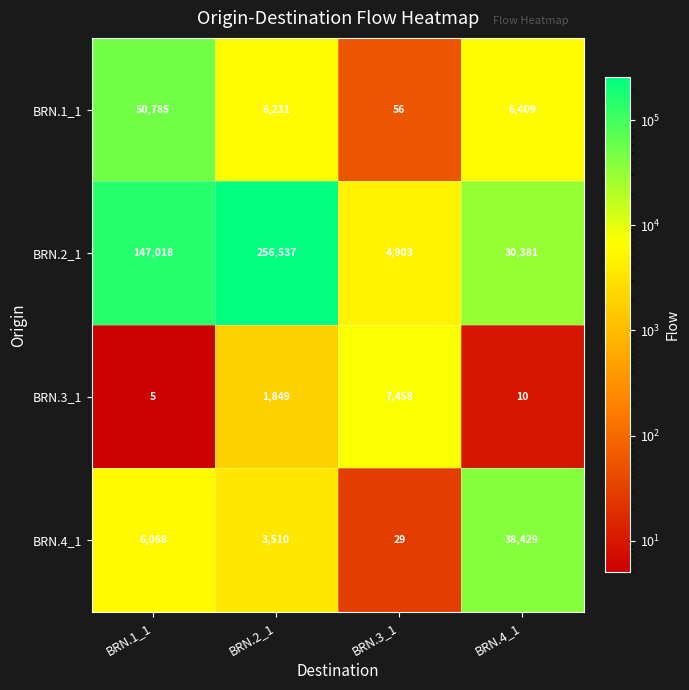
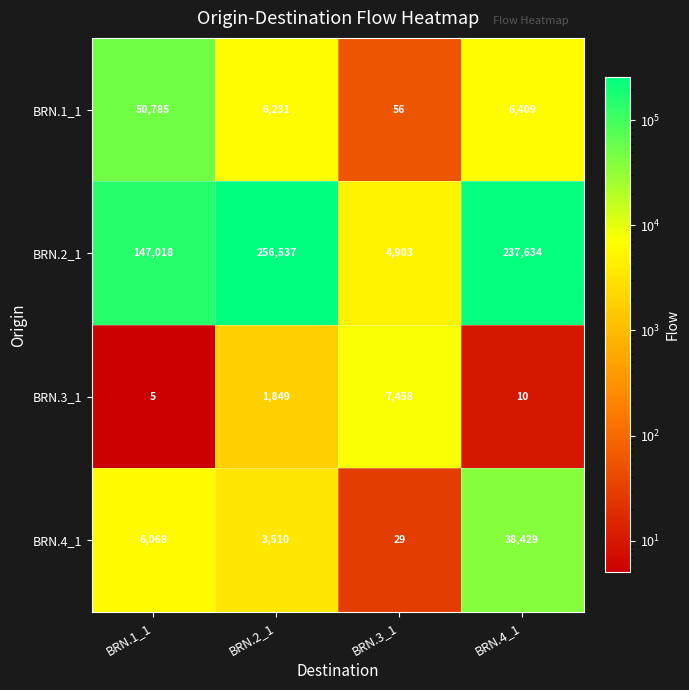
  {
    "BRN.1_1": {
      "BRN.1_1": "50,785",
      "BRN.2_1": "6,231",
      "BRN.3_1": "56",
      "BRN.4_1": "6,409"
    },
    "BRN.2_1": {
      "BRN.1_1": "147,018",
      "BRN.2_1": "256,537",
      "BRN.3_1": "4,903",
-     "BRN.4_1": "30,381"
+     "BRN.4_1": "237,634"
    },
    "BRN.3_1": {
      "BRN.1_1": "5",
      "BRN.2_1": "1,849",
      "BRN.3_1": "7,458",
      "BRN.4_1": "10"
    },
    "BRN.4_1": {
      "BRN.1_1": "6,068",
      "BRN.2_1": "3,510",
      "BRN.3_1": "29",
      "BRN.4_1": "38,429"
    }
  }
